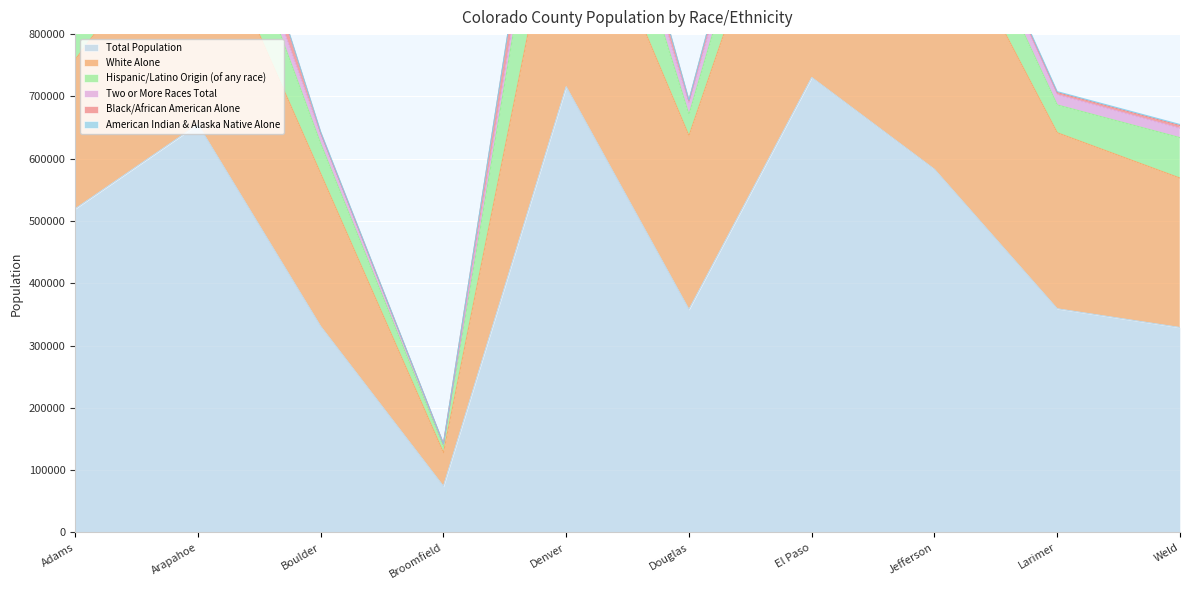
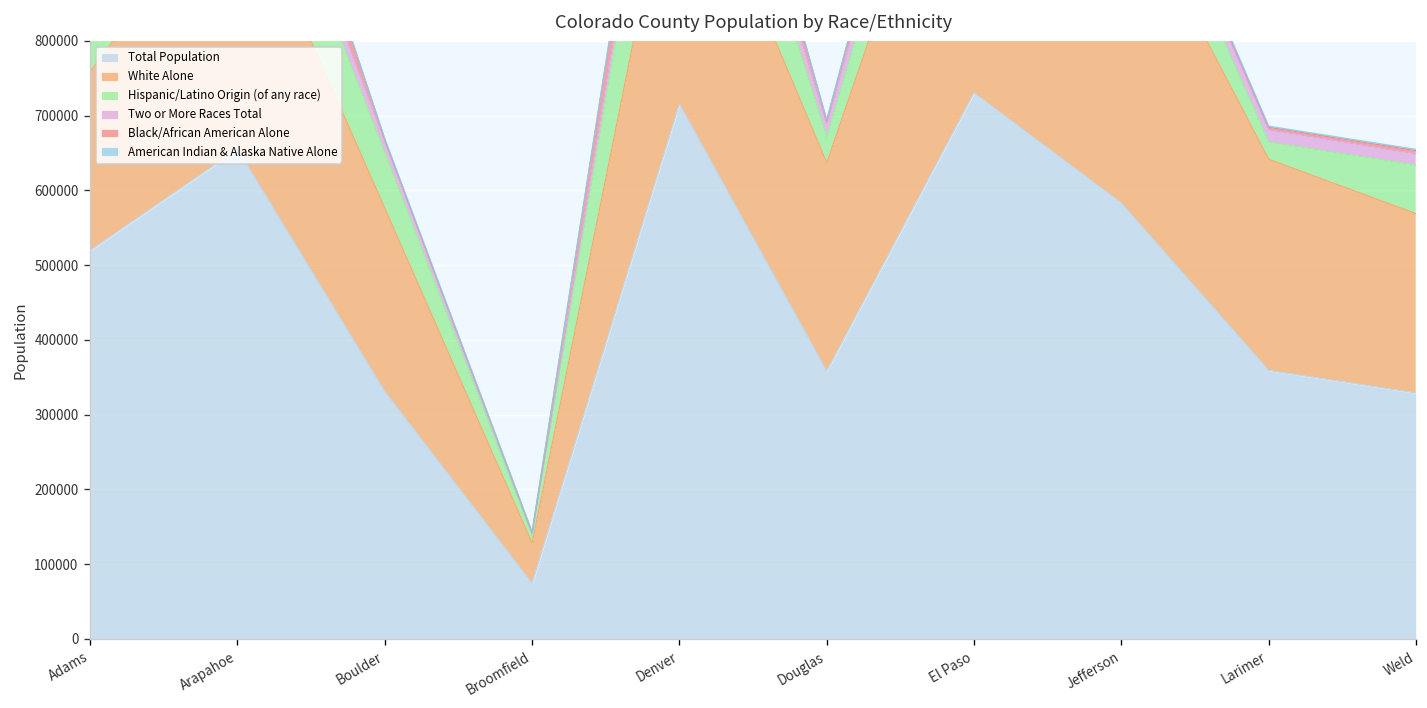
  {
    "Hispanic/Latino Origin (of any race)": {
-     "Boulder": 50000,
+     "Boulder": 70000,
      "Douglas": 30000,
-     "Larimer": 40000,
+     "Larimer": 20000,
      "Weld": 60000
    },
    "Two or More Races Total": {
      "Douglas": 20000,
      "Weld": 10000
    }
  }
